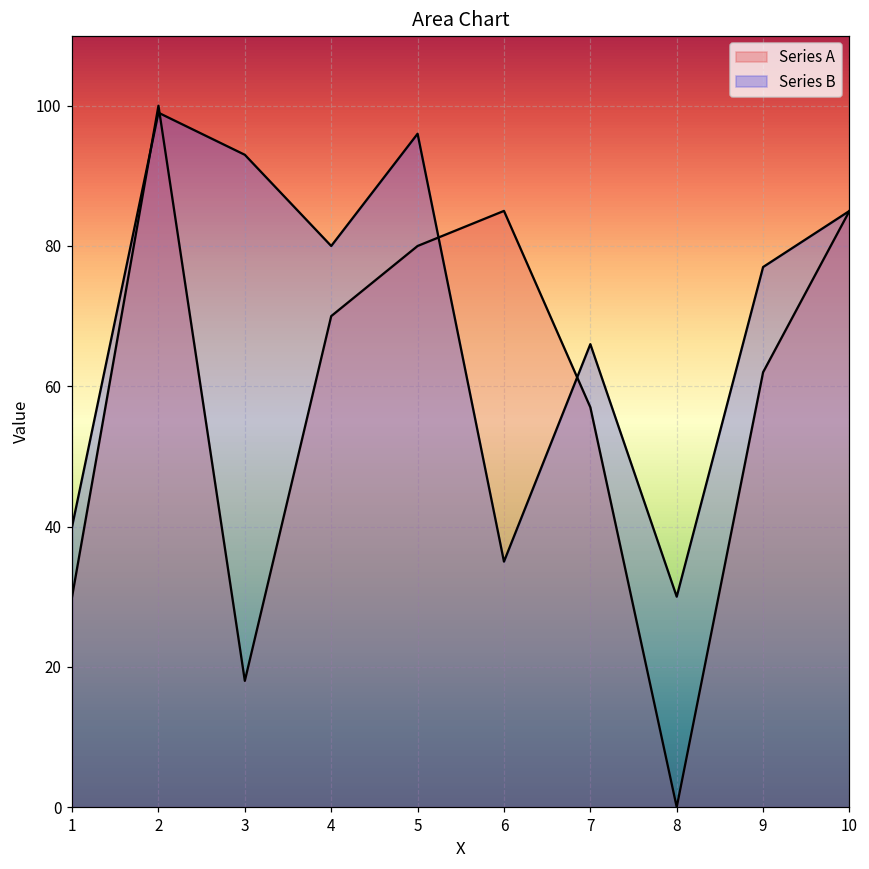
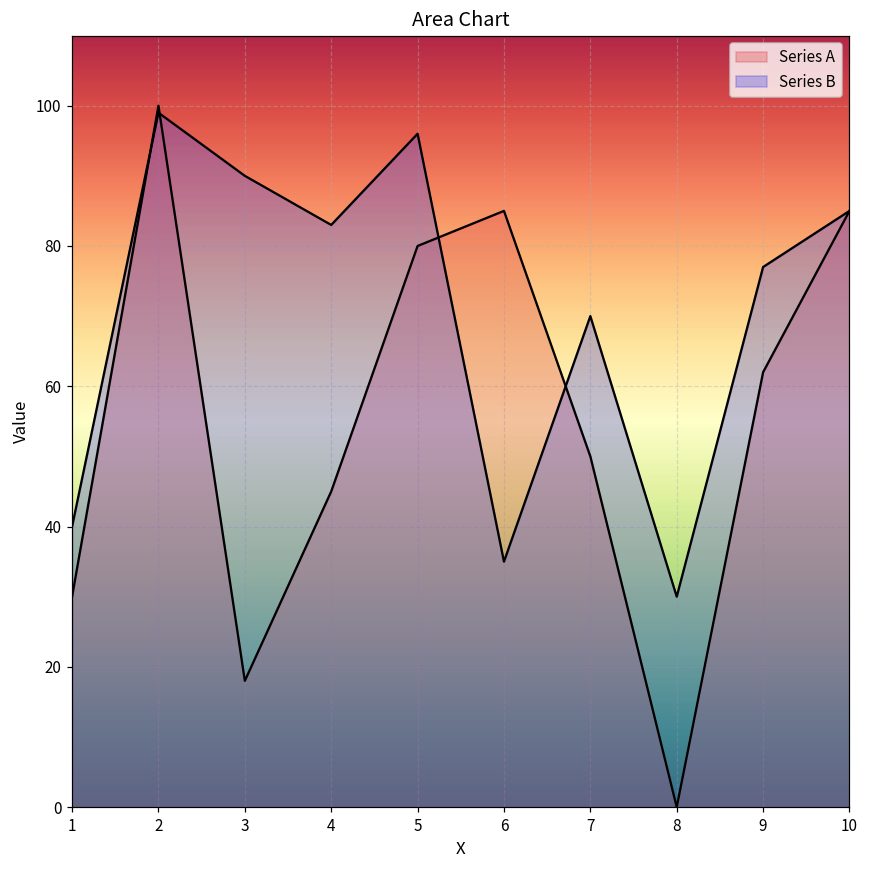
  {
    "Series A": {
      "1": 30,
      "2": 100,
      "3": 18,
-     "4": 70,
+     "4": 45,
      "5": 80,
      "6": 85,
-     "7": 57,
+     "7": 50,
      "8": 0,
      "9": 62
    },
    "Series B": {
      "1": 40,
      "2": 99,
-     "3": 93,
-     "4": 80,
+     "3": 90,
+     "4": 83,
      "5": 96,
      "6": 35,
-     "7": 66,
+     "7": 70,
      "8": 30,
      "9": 77
    }
  }
